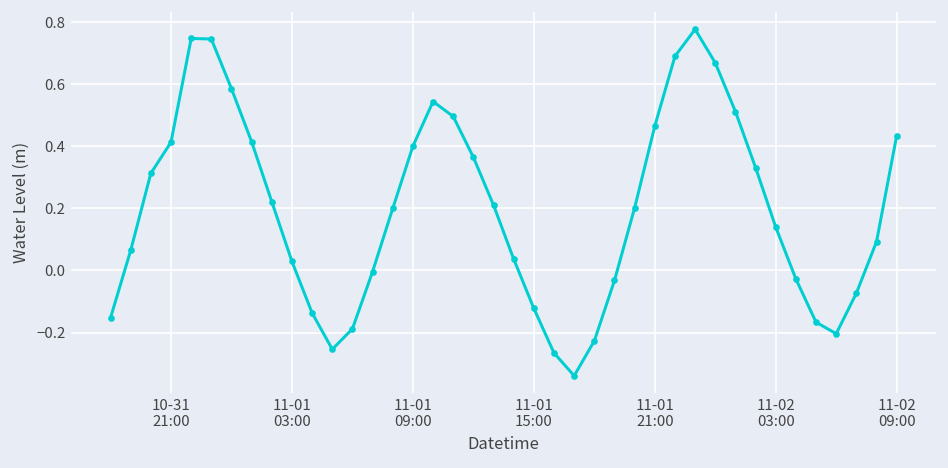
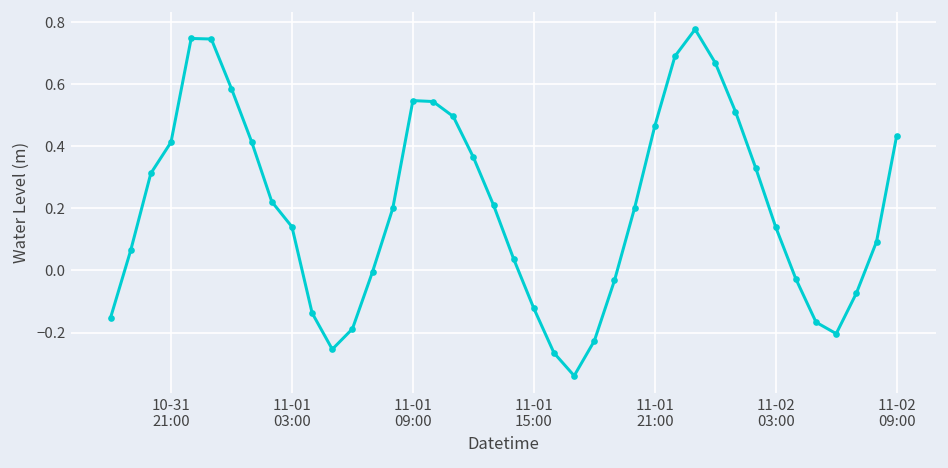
  {
    "10-31 21:00": 0.41,
-   "11-01 03:00": 0.03,
-   "11-01 09:00": 0.40,
+   "11-01 03:00": 0.14,
+   "11-01 09:00": 0.55,
    "11-01 15:00": -0.12,
    "11-01 21:00": 0.47,
    "11-02 03:00": 0.14,
    "11-02 09:00": 0.43
  }
